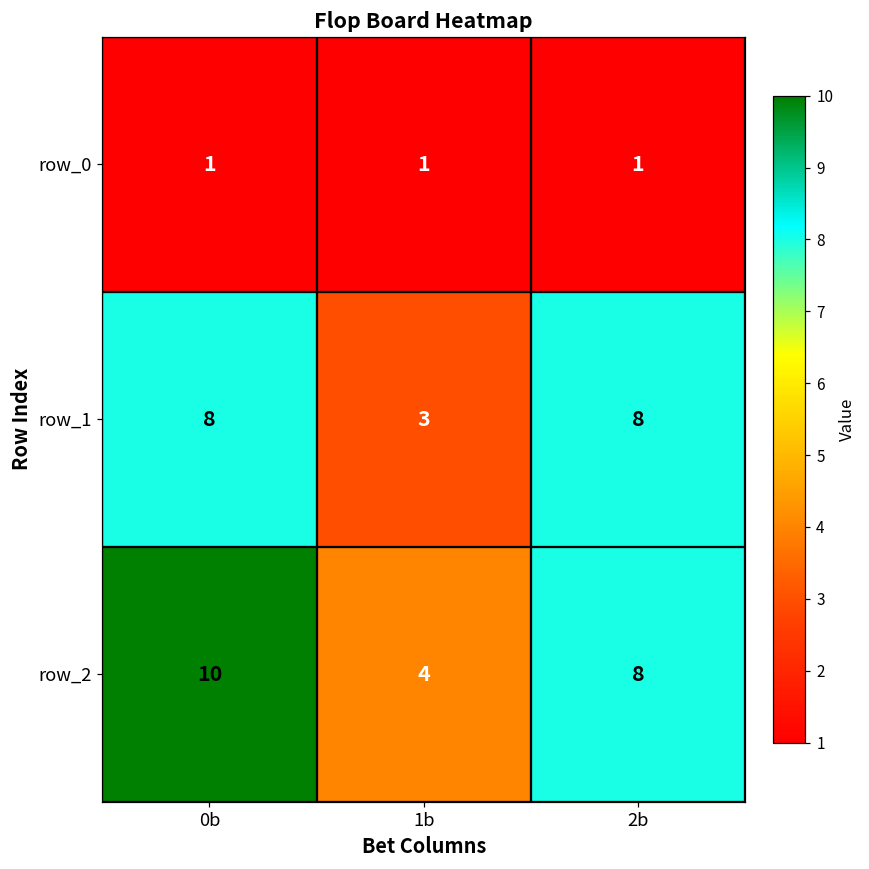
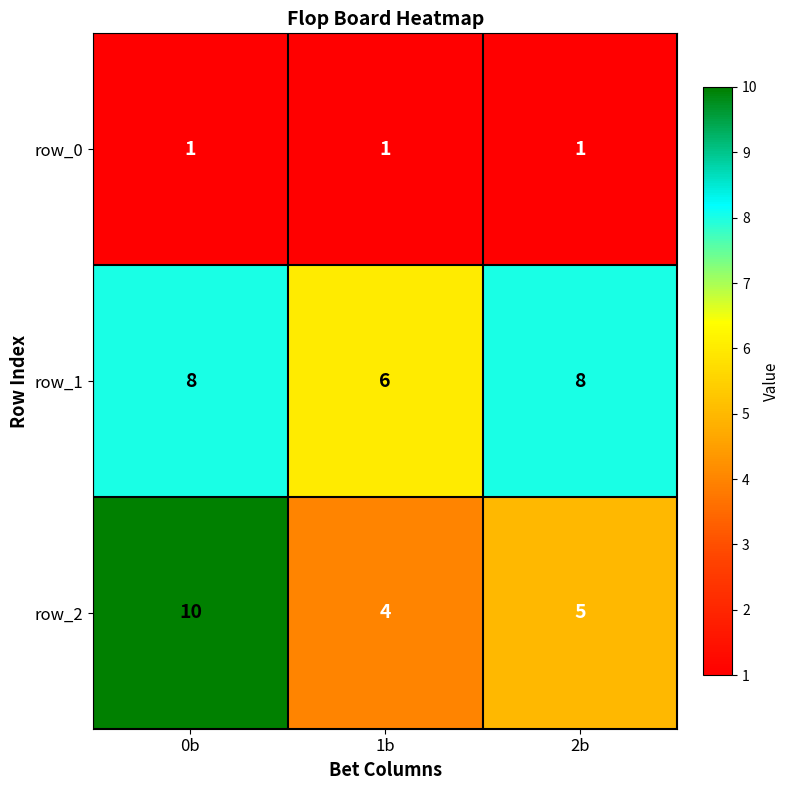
  {
    "row_0": {
      "0b": 1,
      "1b": 1,
      "2b": 1
    },
    "row_1": {
      "0b": 8,
-     "1b": 3,
+     "1b": 6,
      "2b": 8
    },
    "row_2": {
      "0b": 10,
      "1b": 4,
-     "2b": 8
+     "2b": 5
    }
  }
